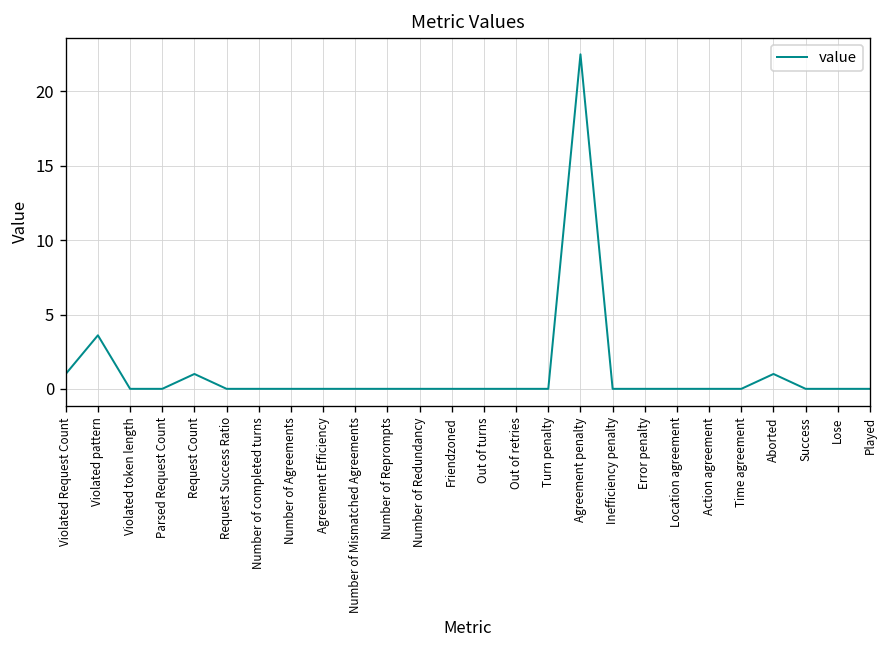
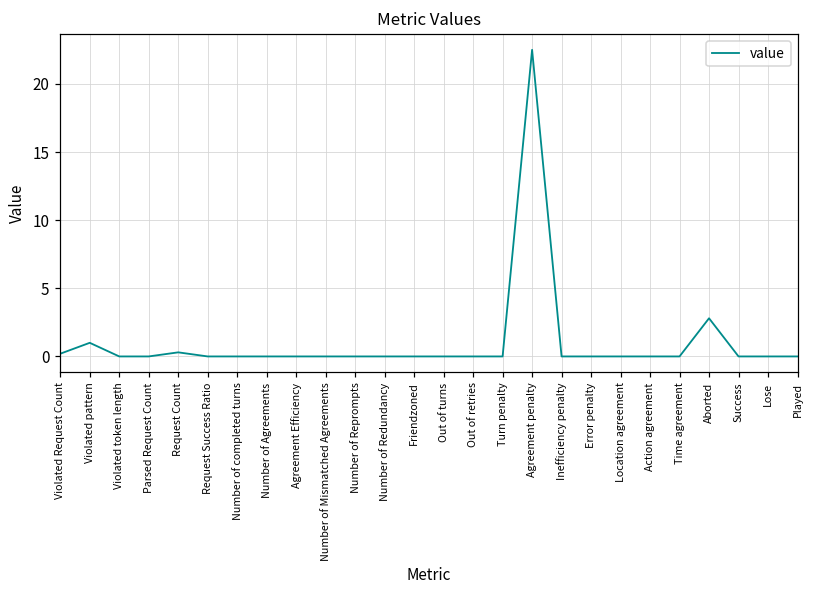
  {
-   "Violated Request Count": 1.0,
-   "Violated pattern": 3.6,
+   "Violated Request Count": 0.2,
+   "Violated pattern": 1.0,
    "Violated token length": 0.0,
    "Parsed Request Count": 0.0,
-   "Request Count": 1.0,
+   "Request Count": 0.3,
    "Request Success Ratio": 0.0,
    "Number of completed turns": 0.0,
    "Number of Agreements": 0.0,
    "Agreement Efficiency": 0.0,
    "Number of Mismatched Agreements": 0.0,
    "Number of Reprompts": 0.0,
    "Number of Redundancy": 0.0,
    "Friendzoned": 0.0,
    "Out of turns": 0.0,
    "Out of retries": 0.0,
    "Turn penalty": 0.0,
    "Agreement penalty": 22.5,
    "Inefficiency penalty": 0.0,
    "Error penalty": 0.0,
    "Location agreement": 0.0,
    "Action agreement": 0.0,
    "Time agreement": 0.0,
-   "Aborted": 1.0,
+   "Aborted": 2.8,
    "Success": 0.0,
    "Lose": 0.0,
    "Played": 0.0
  }
